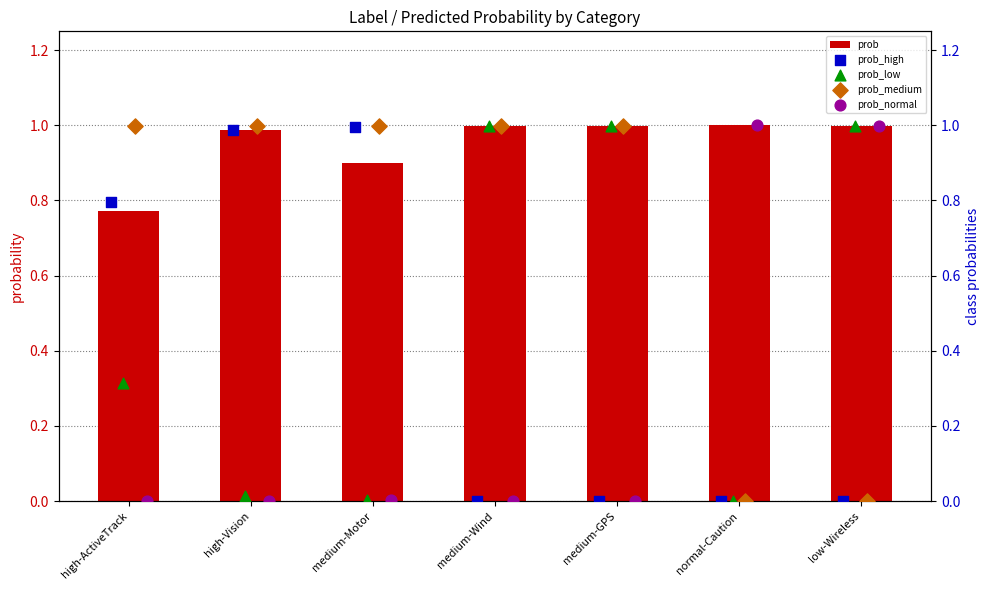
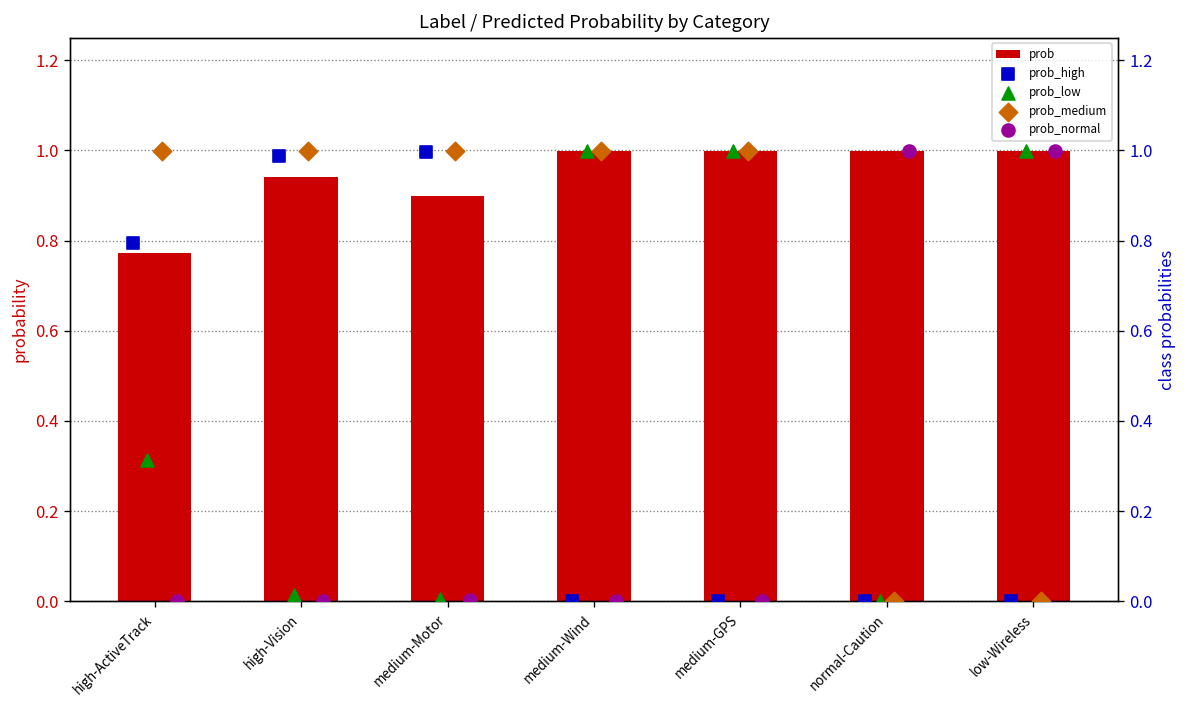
  {
    "prob": {
      "high-ActiveTrack": 0.77,
-     "high-Vision": 0.99,
+     "high-Vision": 0.94,
      "medium-Motor": 0.90,
      "medium-Wind": 1.00,
      "medium-GPS": 1.00,
      "normal-Caution": 1.00,
      "low-Wireless": 1.00
    }
  }
